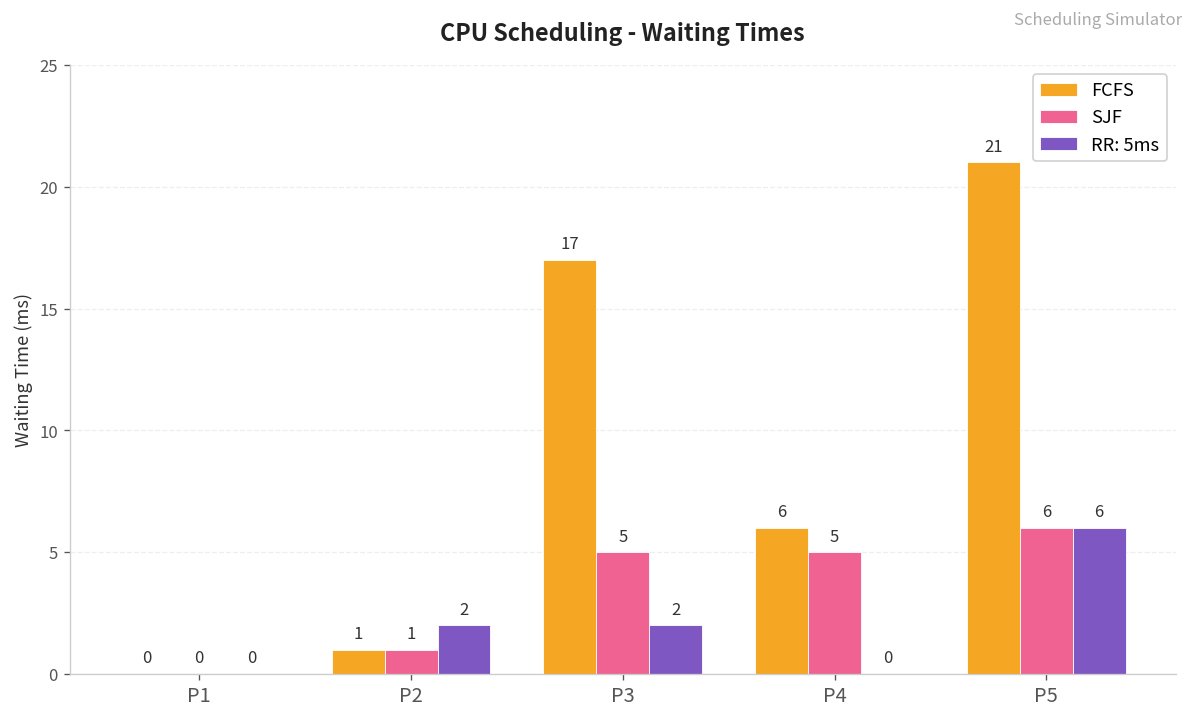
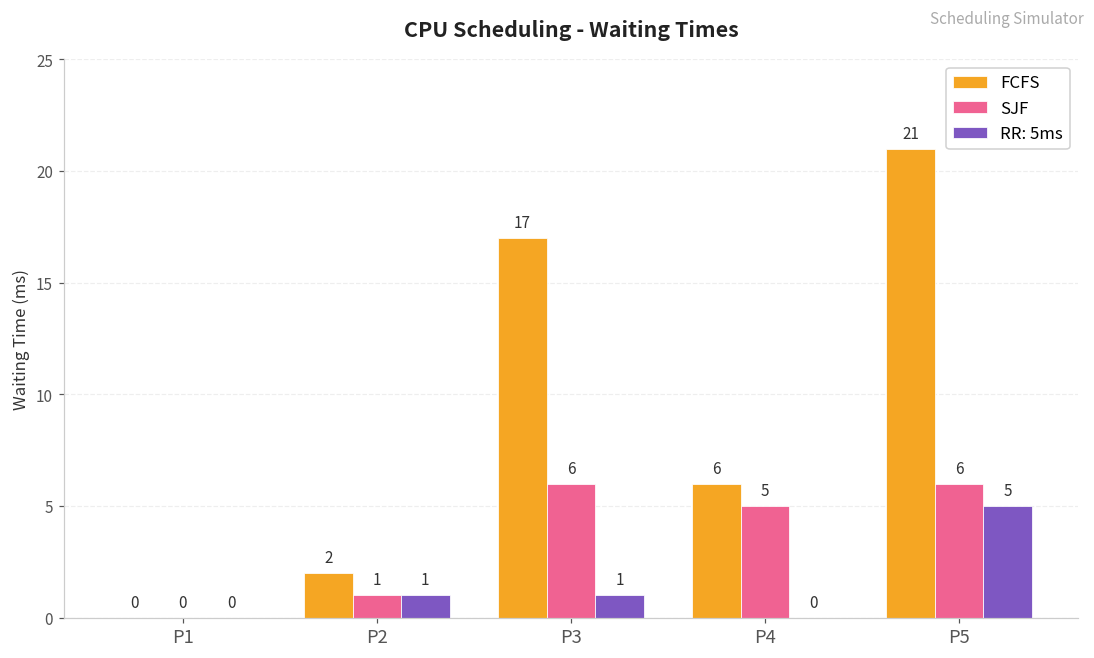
  {
    "FCFS": {
      "P1": 0,
-     "P2": 1,
+     "P2": 2,
      "P3": 17,
      "P4": 6,
      "P5": 21
    },
    "SJF": {
      "P1": 0,
      "P2": 1,
-     "P3": 5,
+     "P3": 6,
      "P4": 5,
      "P5": 6
    },
    "RR: 5ms": {
      "P1": 0,
-     "P2": 2,
-     "P3": 2,
+     "P2": 1,
+     "P3": 1,
      "P4": 0,
-     "P5": 6
+     "P5": 5
    }
  }
